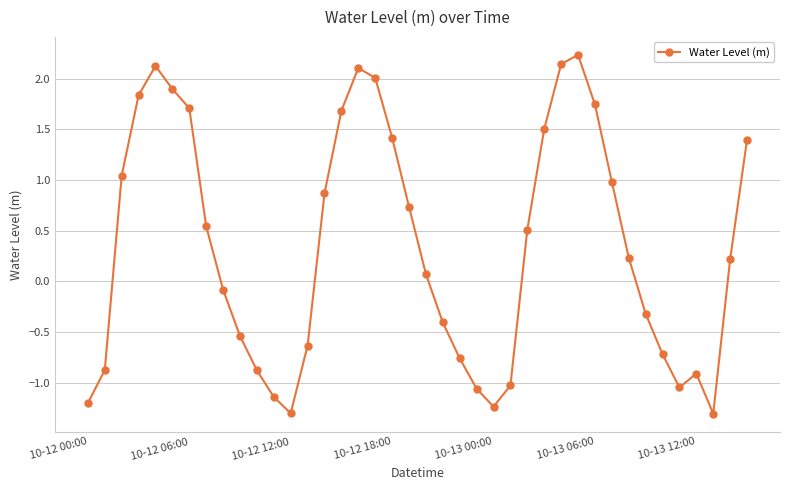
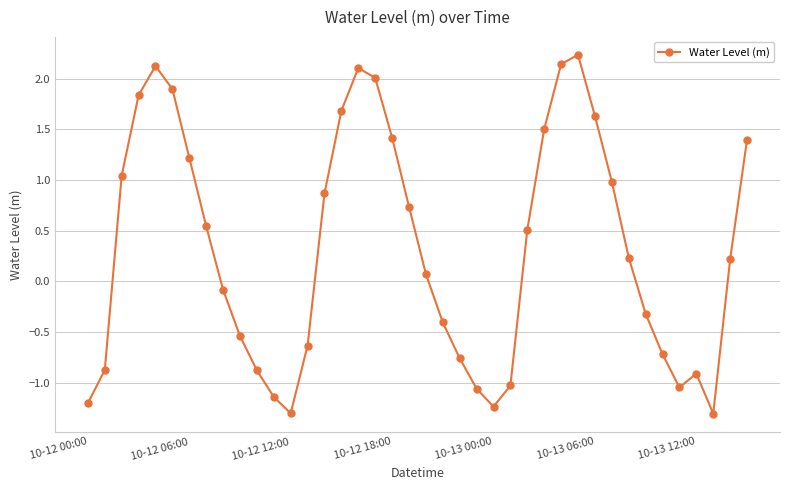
  {
    "10-12 00:00": -1.20,
-   "10-12 06:00": 1.71,
+   "10-12 06:00": 1.22,
    "10-12 12:00": -1.30,
    "10-12 18:00": 1.42,
    "10-13 00:00": -1.24,
-   "10-13 06:00": 1.75,
+   "10-13 06:00": 1.63,
    "10-13 12:00": -0.91
  }
